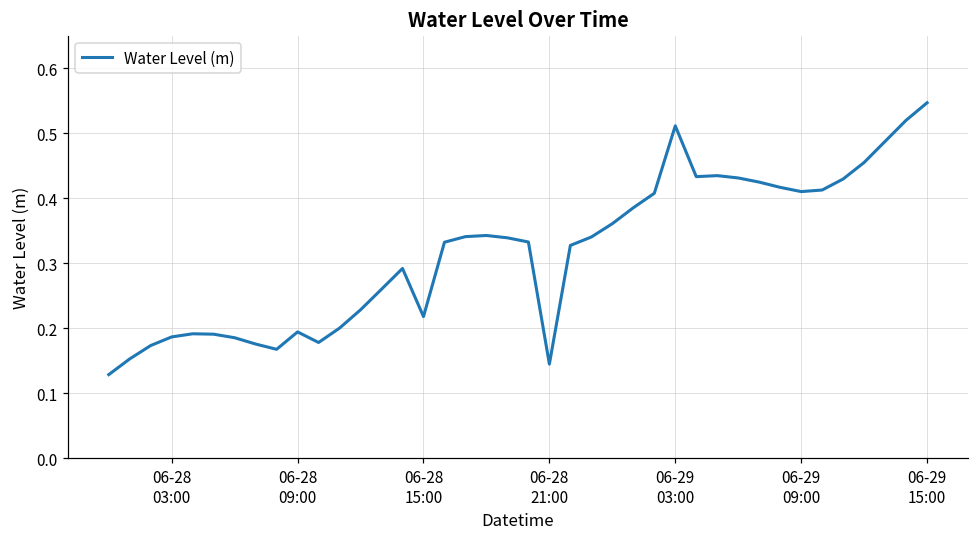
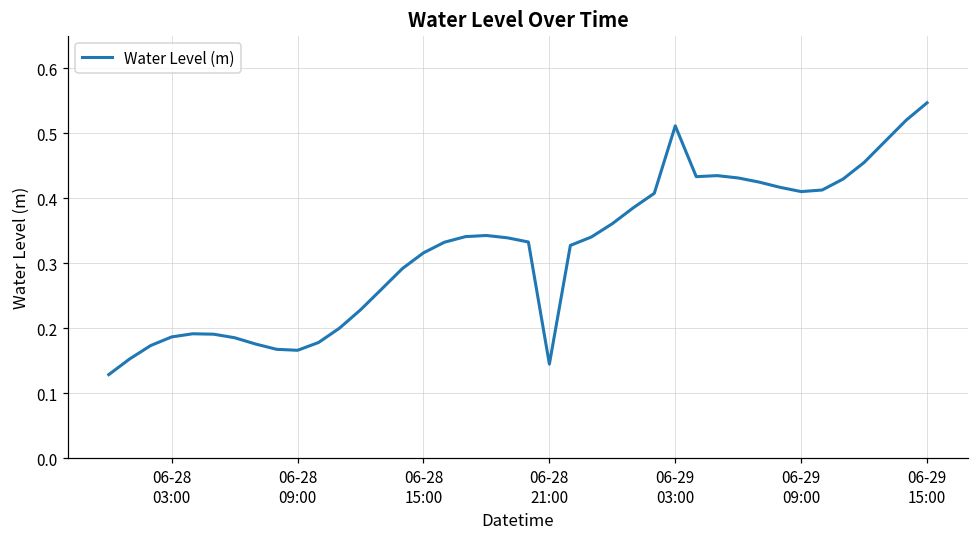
  {
    "06-28 03:00": 0.19,
-   "06-28 09:00": 0.19,
-   "06-28 15:00": 0.22,
+   "06-28 09:00": 0.17,
+   "06-28 15:00": 0.32,
    "06-28 21:00": 0.14,
    "06-29 03:00": 0.51,
    "06-29 09:00": 0.41,
    "06-29 15:00": 0.55
  }
